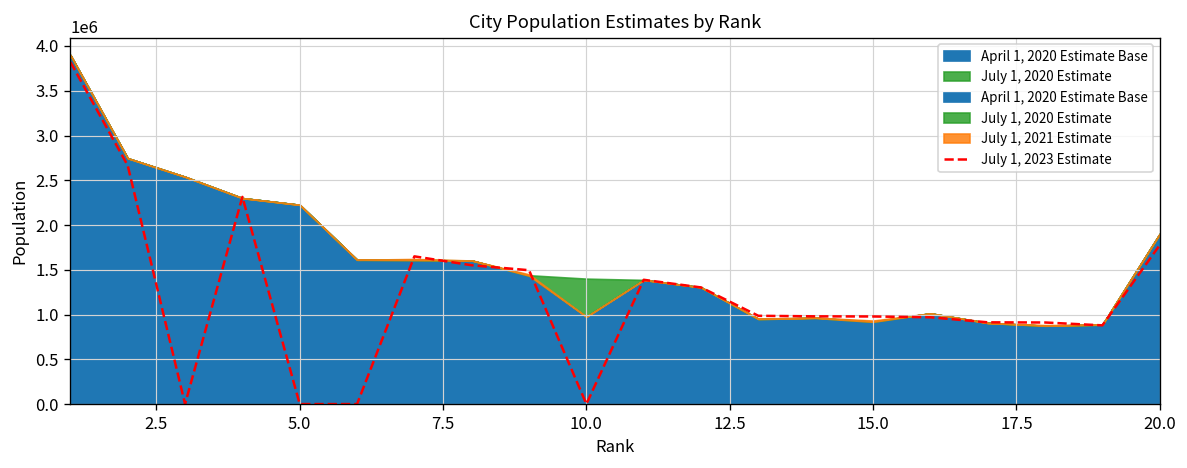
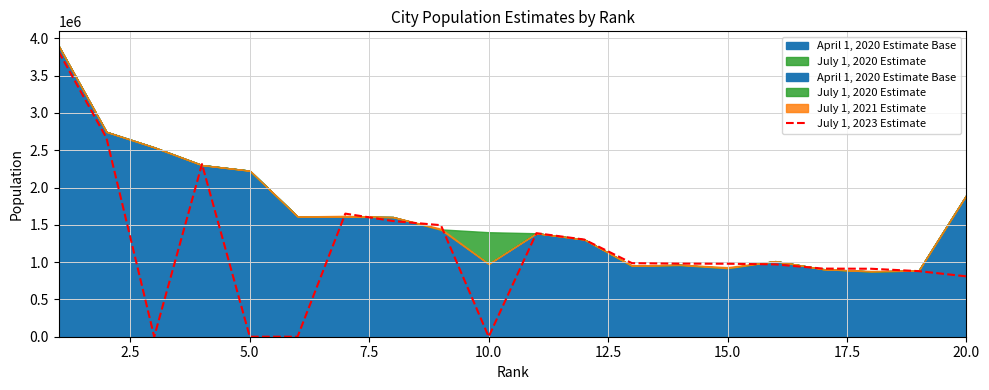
  {
    "July 1, 2023 Estimate": {
      "5.0": 0,
      "10.0": 0,
      "15.0": 1000000,
-     "20.0": 1800000
+     "20.0": 800000
    }
  }
